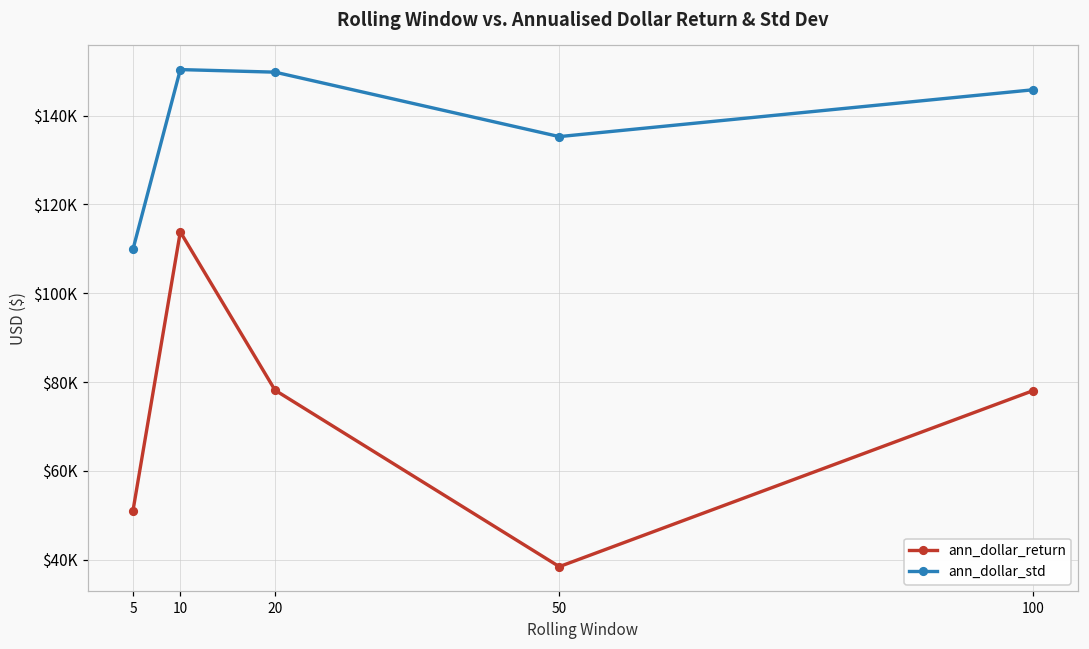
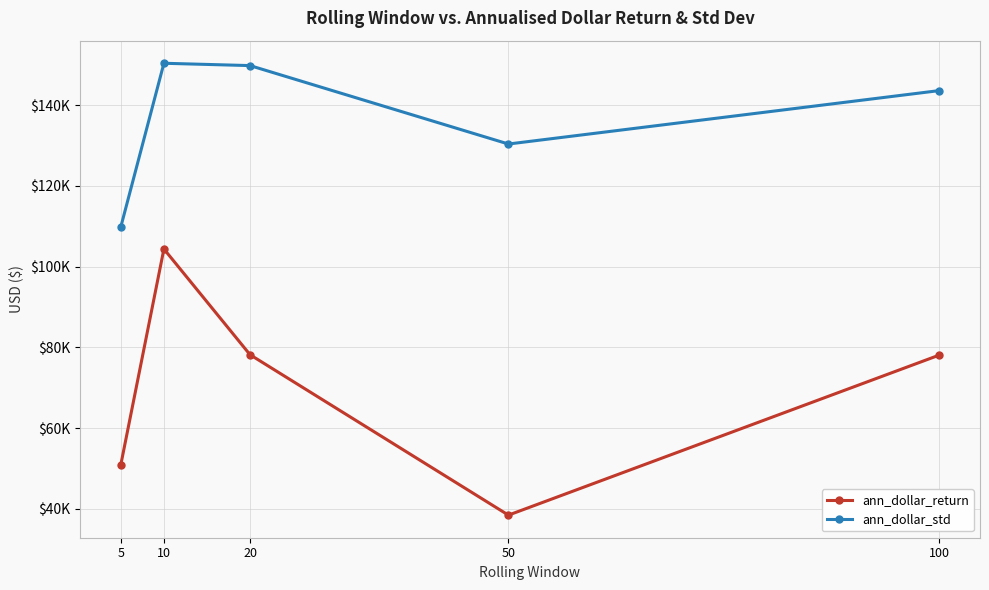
  {
    "ann_dollar_return": {
      "5": "$51000",
-     "10": "$114000",
+     "10": "$104000",
      "20": "$78000",
      "50": "$38000",
      "100": "$78000"
    },
    "ann_dollar_std": {
      "5": "$110000",
      "10": "$150000",
      "20": "$150000",
-     "50": "$135000",
-     "100": "$146000"
+     "50": "$130000",
+     "100": "$144000"
    }
  }
